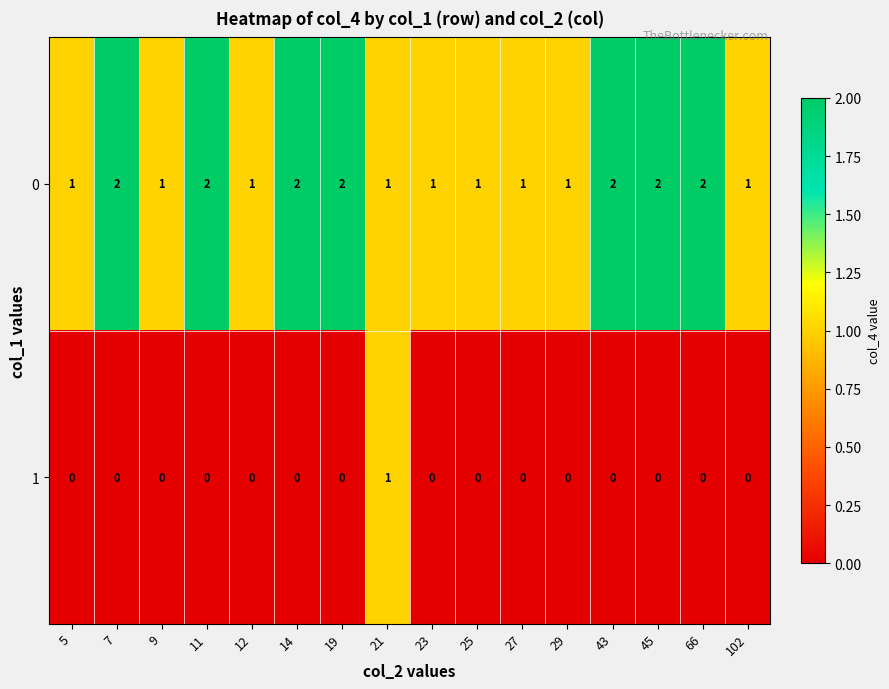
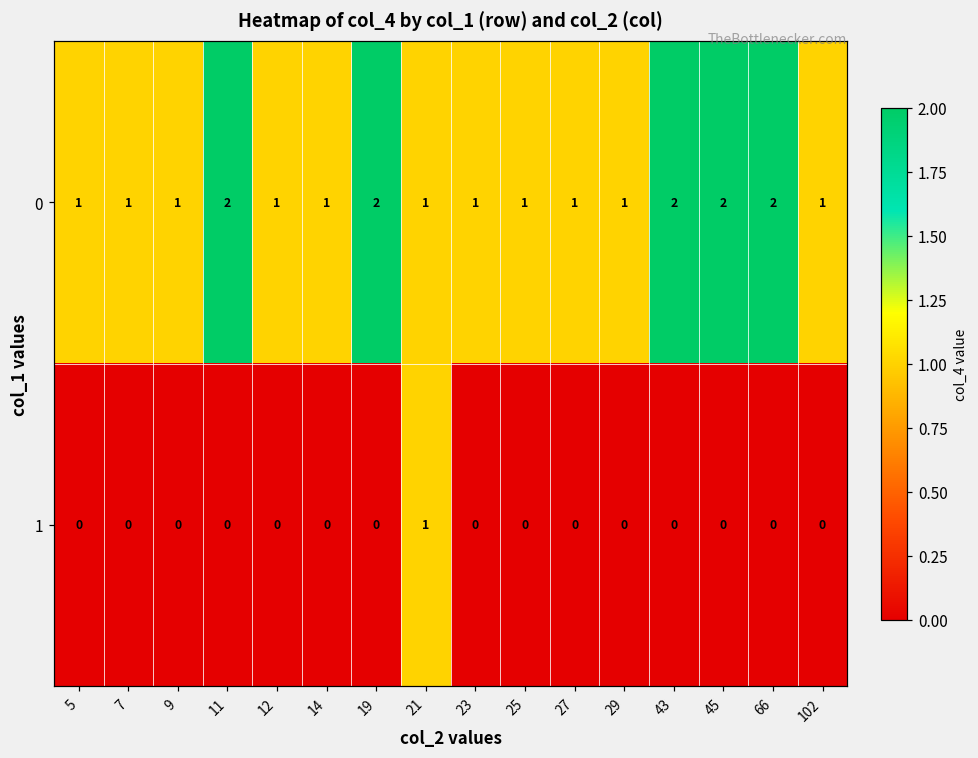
  {
    "0": {
      "5": 1,
-     "7": 2,
+     "7": 1,
      "9": 1,
      "11": 2,
      "12": 1,
-     "14": 2,
+     "14": 1,
      "19": 2,
      "21": 1,
      "23": 1,
      "25": 1,
      "27": 1,
      "29": 1,
      "43": 2,
      "45": 2,
      "66": 2,
      "102": 1
    },
    "1": {
      "5": 0,
      "7": 0,
      "9": 0,
      "11": 0,
      "12": 0,
      "14": 0,
      "19": 0,
      "21": 1,
      "23": 0,
      "25": 0,
      "27": 0,
      "29": 0,
      "43": 0,
      "45": 0,
      "66": 0,
      "102": 0
    }
  }
